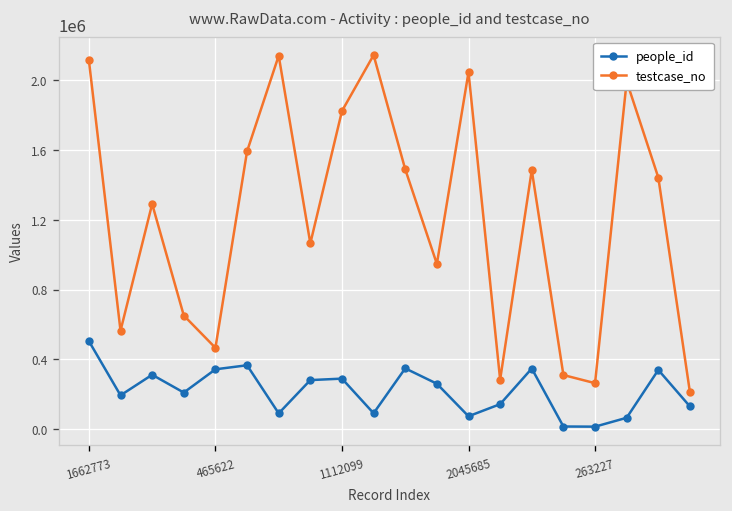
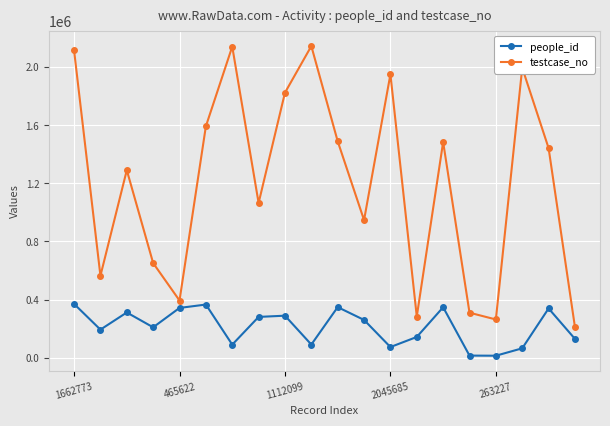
  {
    "people_id": {
-     "1662773": 500000,
+     "1662773": 370000,
      "465622": 340000,
      "1112099": 290000,
      "2045685": 70000,
      "263227": 10000
    },
    "testcase_no": {
      "1662773": 2110000,
-     "465622": 470000,
+     "465622": 390000,
      "1112099": 1820000,
-     "2045685": 2050000,
+     "2045685": 1950000,
      "263227": 260000
    }
  }
